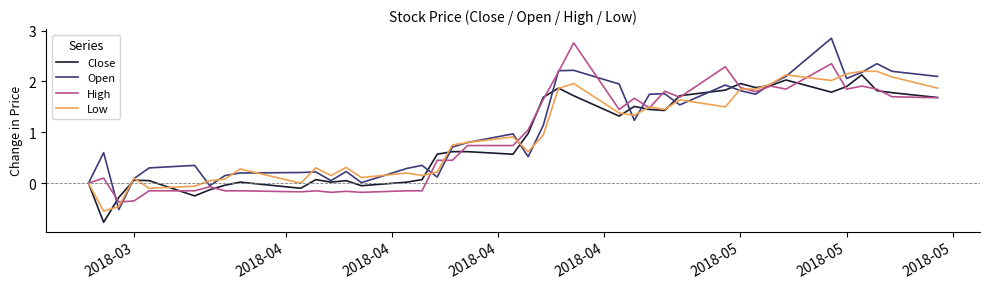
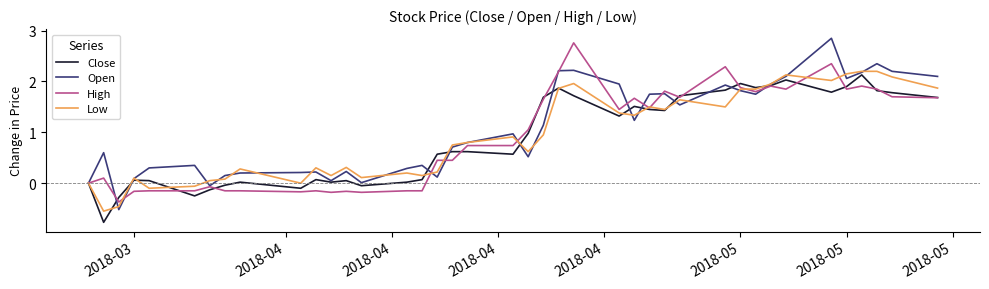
  {
    "High": {
-     "2018-03": -0.3
+     "2018-03": -0.2
    }
  }
